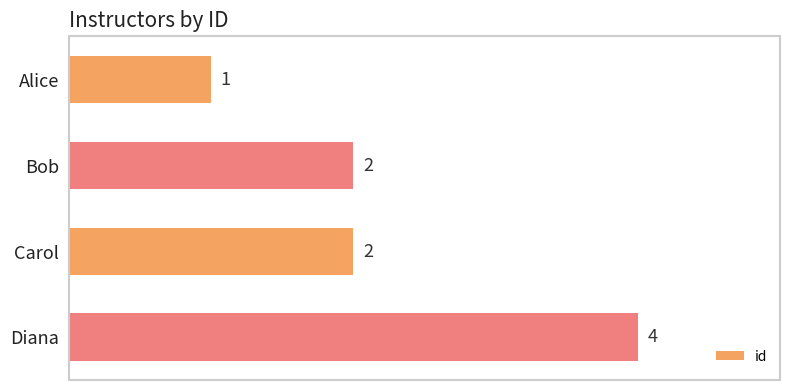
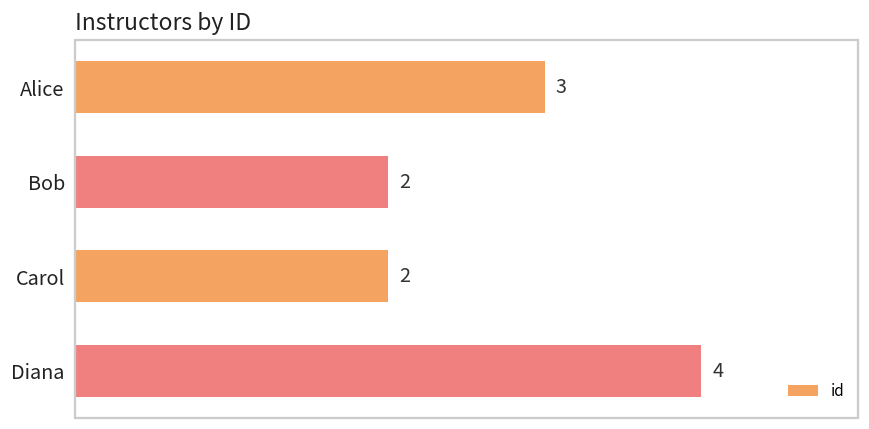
  {
-   "Alice": 1,
+   "Alice": 3,
    "Bob": 2,
    "Carol": 2,
    "Diana": 4
  }
